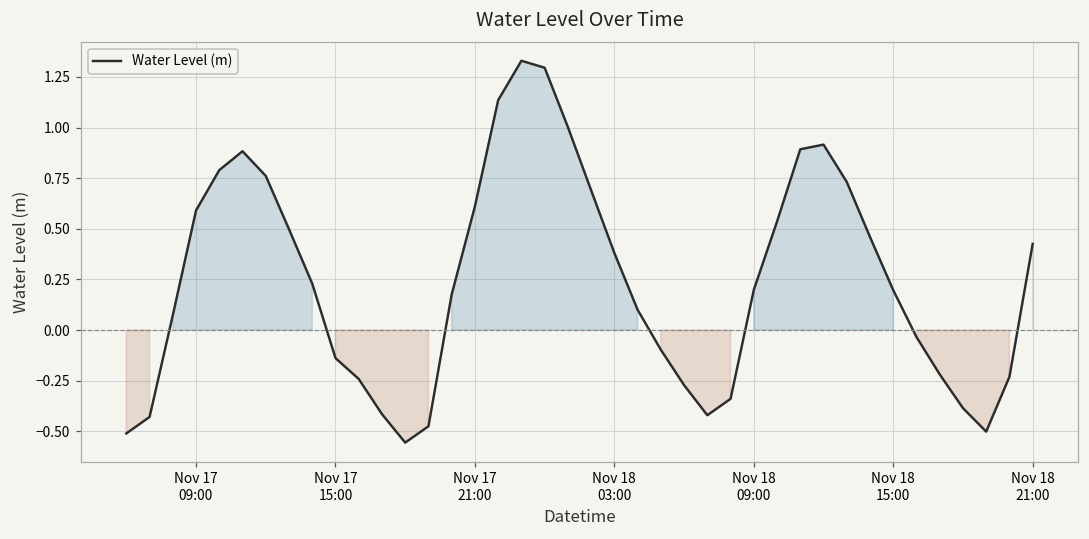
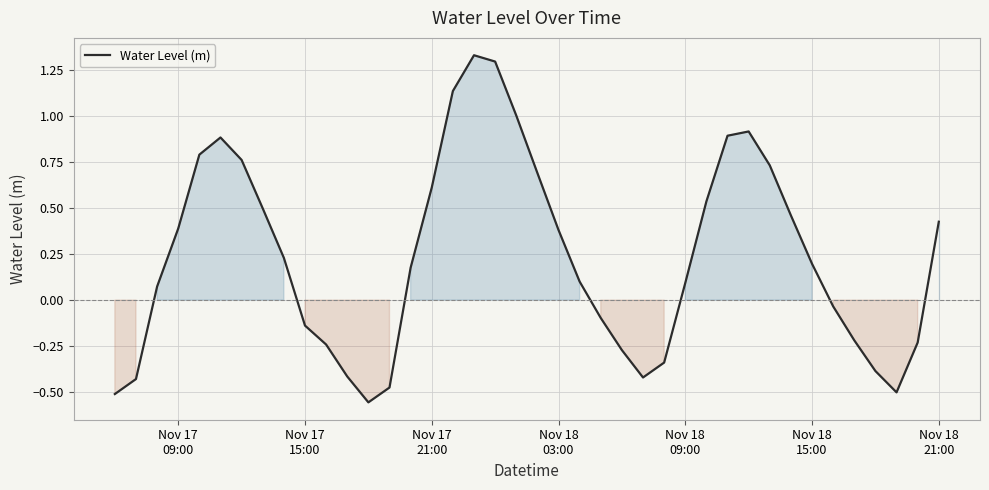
  {
-   "Nov 17 09:00": 0.59,
+   "Nov 17 09:00": 0.39,
    "Nov 17 15:00": -0.14,
    "Nov 17 21:00": 0.61,
    "Nov 18 03:00": 0.38,
-   "Nov 18 09:00": 0.20,
+   "Nov 18 09:00": 0.09,
    "Nov 18 15:00": 0.20,
    "Nov 18 21:00": 0.43
  }
